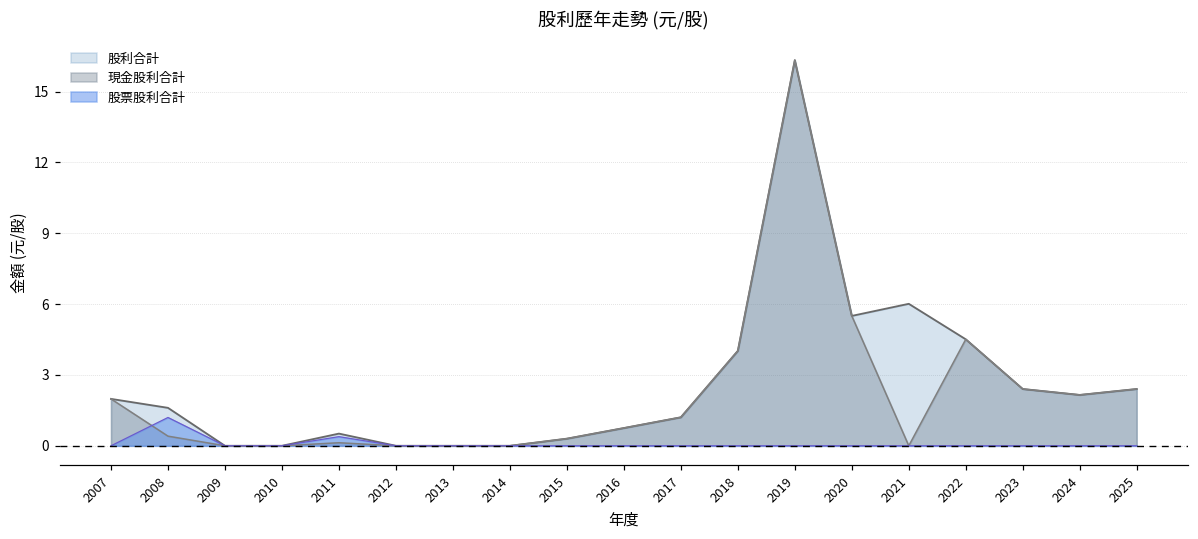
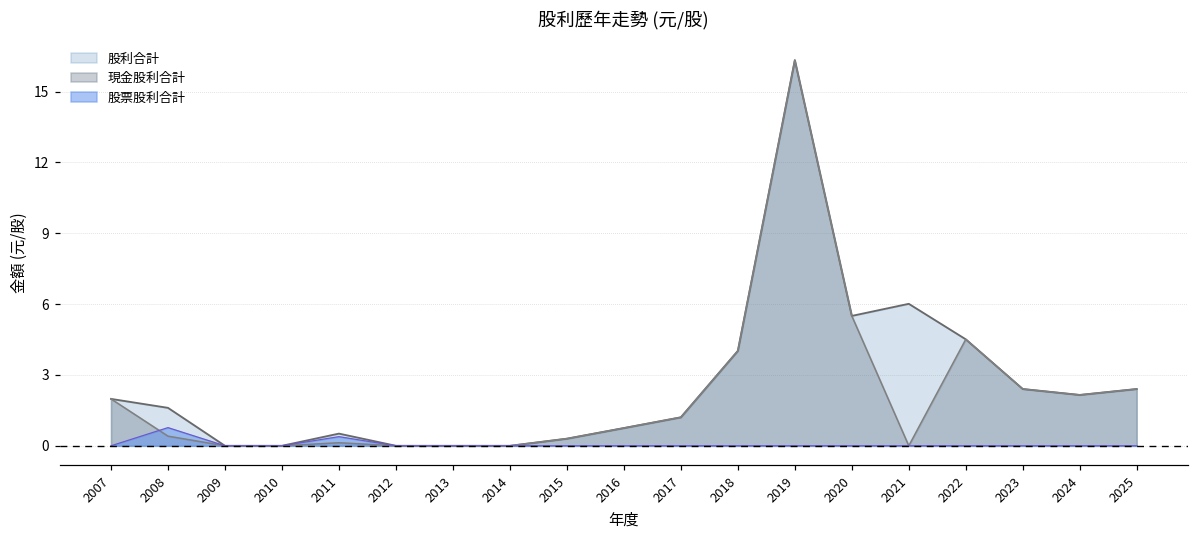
  {
    "股票股利合計": {
      "2007": 0.0,
-     "2008": 1.2,
+     "2008": 0.8,
      "2011": 0.4,
      "2015": 0.0,
      "2016": 0.0,
      "2017": 0.0,
      "2018": 0.0,
      "2019": 0.0,
      "2020": 0.0,
      "2022": 0.0,
      "2023": 0.0,
      "2024": 0.0,
      "2025": 0.0
    }
  }
